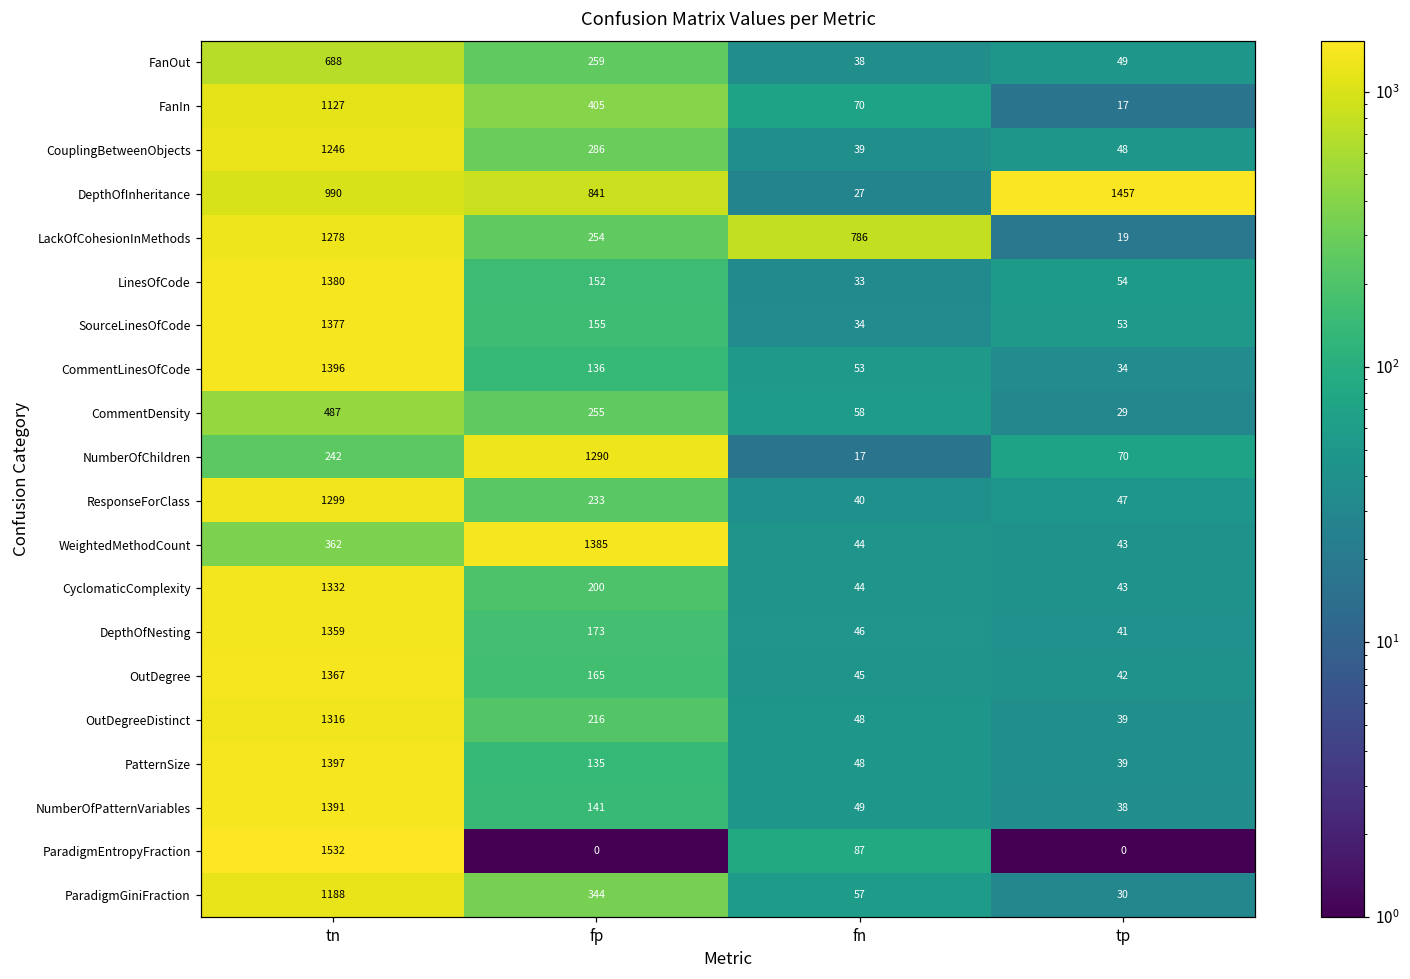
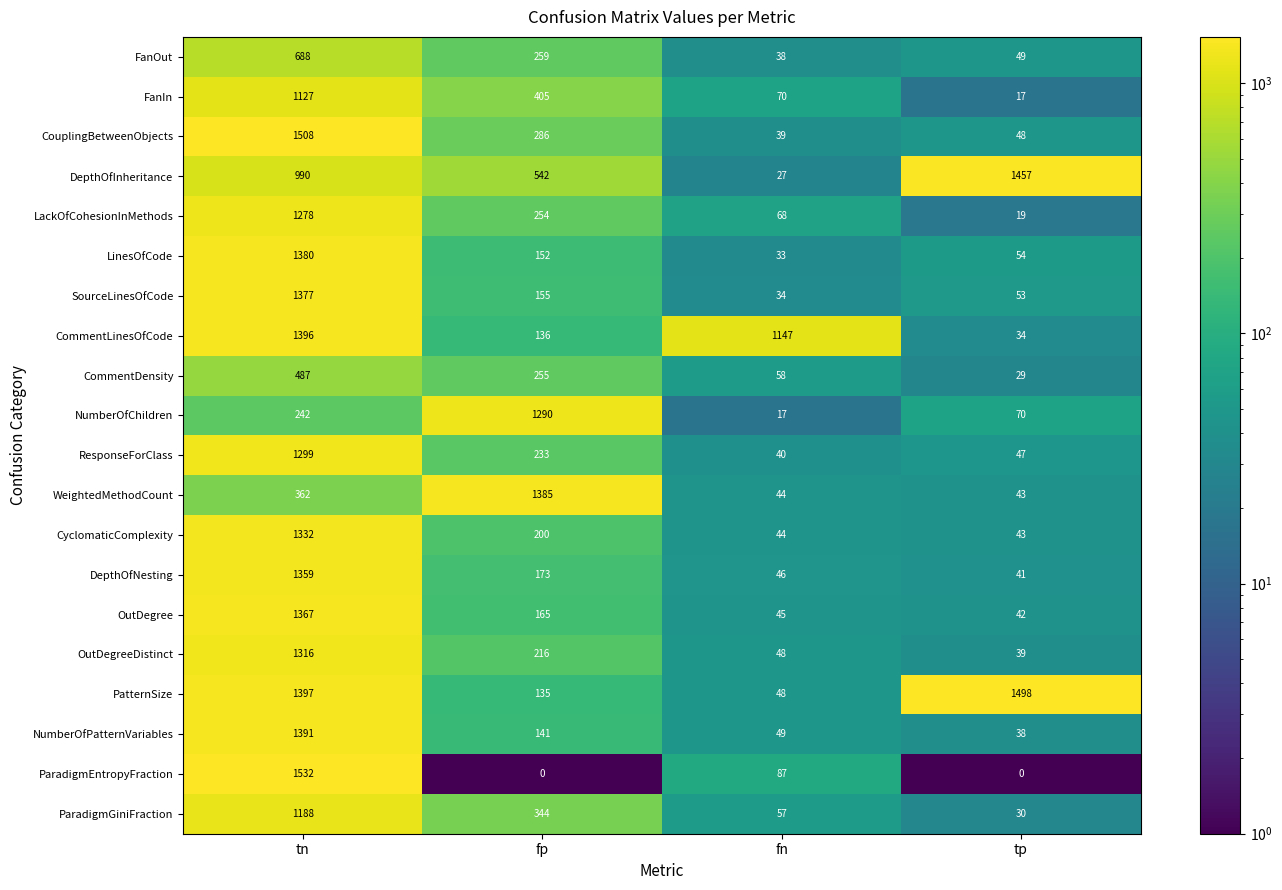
  {
    "FanOut": {
      "tn": 688,
      "fp": 259,
      "fn": 38,
      "tp": 49
    },
    "FanIn": {
      "tn": 1127,
      "fp": 405,
      "fn": 70,
      "tp": 17
    },
    "CouplingBetweenObjects": {
-     "tn": 1246,
+     "tn": 1508,
      "fp": 286,
      "fn": 39,
      "tp": 48
    },
    "DepthOfInheritance": {
      "tn": 990,
-     "fp": 841,
+     "fp": 542,
      "fn": 27,
      "tp": 1457
    },
    "LackOfCohesionInMethods": {
      "tn": 1278,
      "fp": 254,
-     "fn": 786,
+     "fn": 68,
      "tp": 19
    },
    "LinesOfCode": {
      "tn": 1380,
      "fp": 152,
      "fn": 33,
      "tp": 54
    },
    "SourceLinesOfCode": {
      "tn": 1377,
      "fp": 155,
      "fn": 34,
      "tp": 53
    },
    "CommentLinesOfCode": {
      "tn": 1396,
      "fp": 136,
-     "fn": 53,
+     "fn": 1147,
      "tp": 34
    },
    "CommentDensity": {
      "tn": 487,
      "fp": 255,
      "fn": 58,
      "tp": 29
    },
    "NumberOfChildren": {
      "tn": 242,
      "fp": 1290,
      "fn": 17,
      "tp": 70
    },
    "ResponseForClass": {
      "tn": 1299,
      "fp": 233,
      "fn": 40,
      "tp": 47
    },
    "WeightedMethodCount": {
      "tn": 362,
      "fp": 1385,
      "fn": 44,
      "tp": 43
    },
    "CyclomaticComplexity": {
      "tn": 1332,
      "fp": 200,
      "fn": 44,
      "tp": 43
    },
    "DepthOfNesting": {
      "tn": 1359,
      "fp": 173,
      "fn": 46,
      "tp": 41
    },
    "OutDegree": {
      "tn": 1367,
      "fp": 165,
      "fn": 45,
      "tp": 42
    },
    "OutDegreeDistinct": {
      "tn": 1316,
      "fp": 216,
      "fn": 48,
      "tp": 39
    },
    "PatternSize": {
      "tn": 1397,
      "fp": 135,
      "fn": 48,
-     "tp": 39
+     "tp": 1498
    },
    "NumberOfPatternVariables": {
      "tn": 1391,
      "fp": 141,
      "fn": 49,
      "tp": 38
    },
    "ParadigmEntropyFraction": {
      "tn": 1532,
      "fp": 0,
      "fn": 87,
      "tp": 0
    },
    "ParadigmGiniFraction": {
      "tn": 1188,
      "fp": 344,
      "fn": 57,
      "tp": 30
    }
  }
